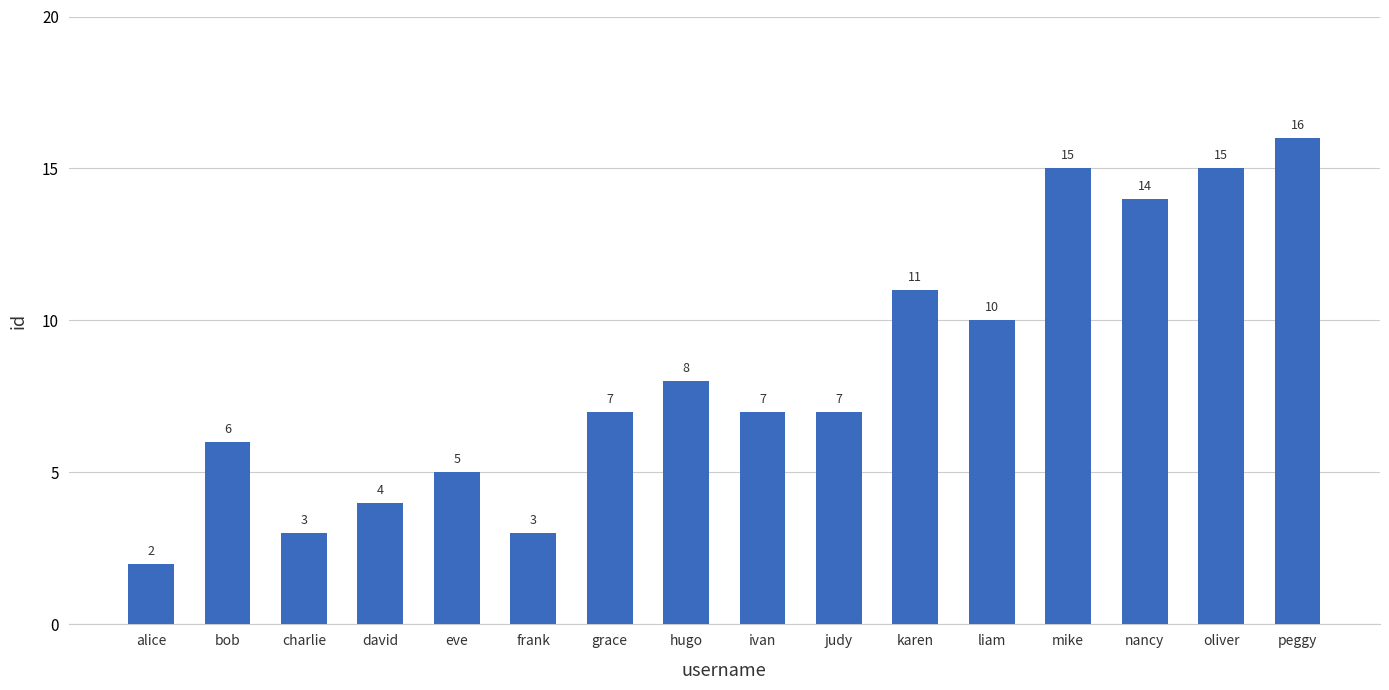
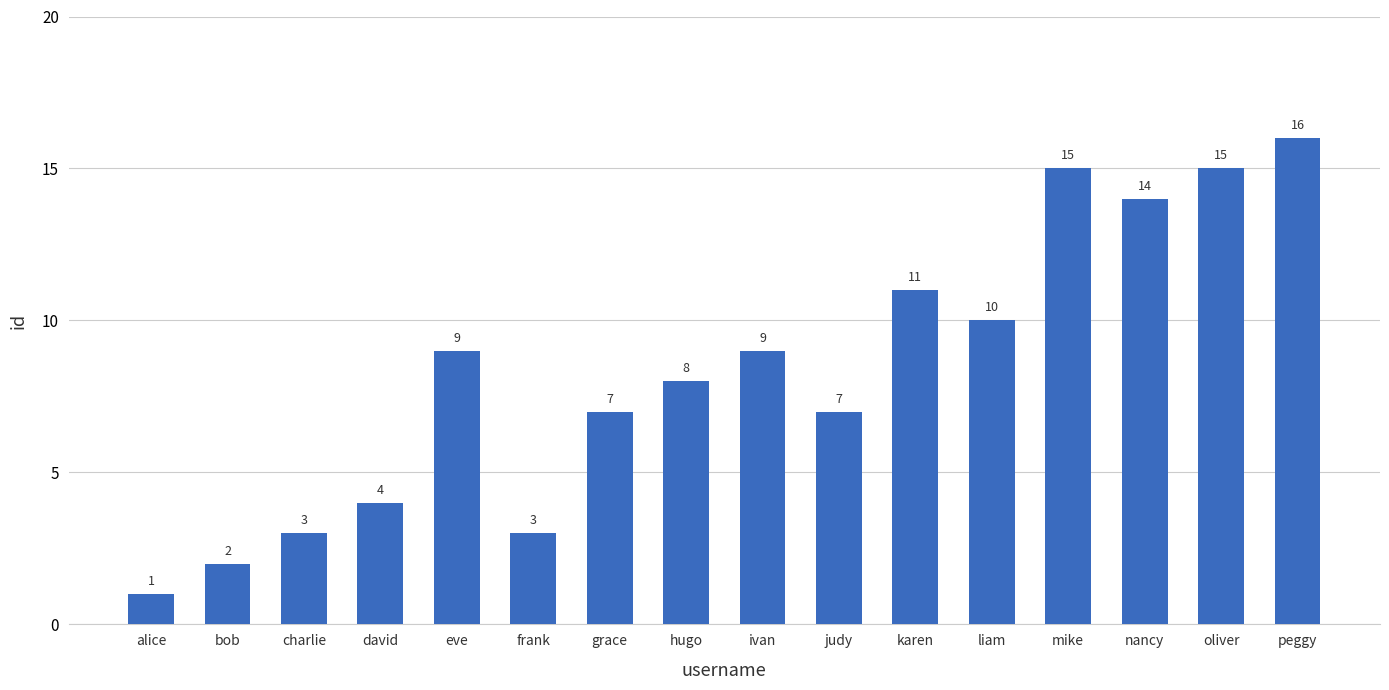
  {
-   "alice": 2,
-   "bob": 6,
+   "alice": 1,
+   "bob": 2,
    "charlie": 3,
    "david": 4,
-   "eve": 5,
+   "eve": 9,
    "frank": 3,
    "grace": 7,
    "hugo": 8,
-   "ivan": 7,
+   "ivan": 9,
    "judy": 7,
    "karen": 11,
    "liam": 10,
    "mike": 15,
    "nancy": 14,
    "oliver": 15,
    "peggy": 16
  }
